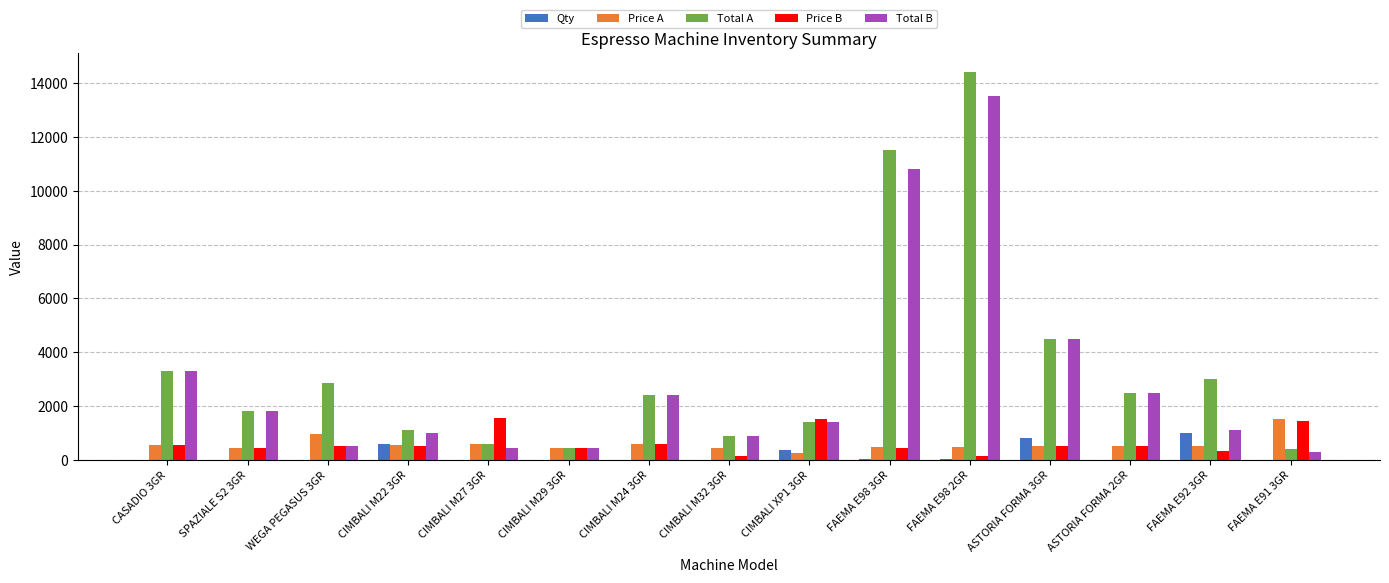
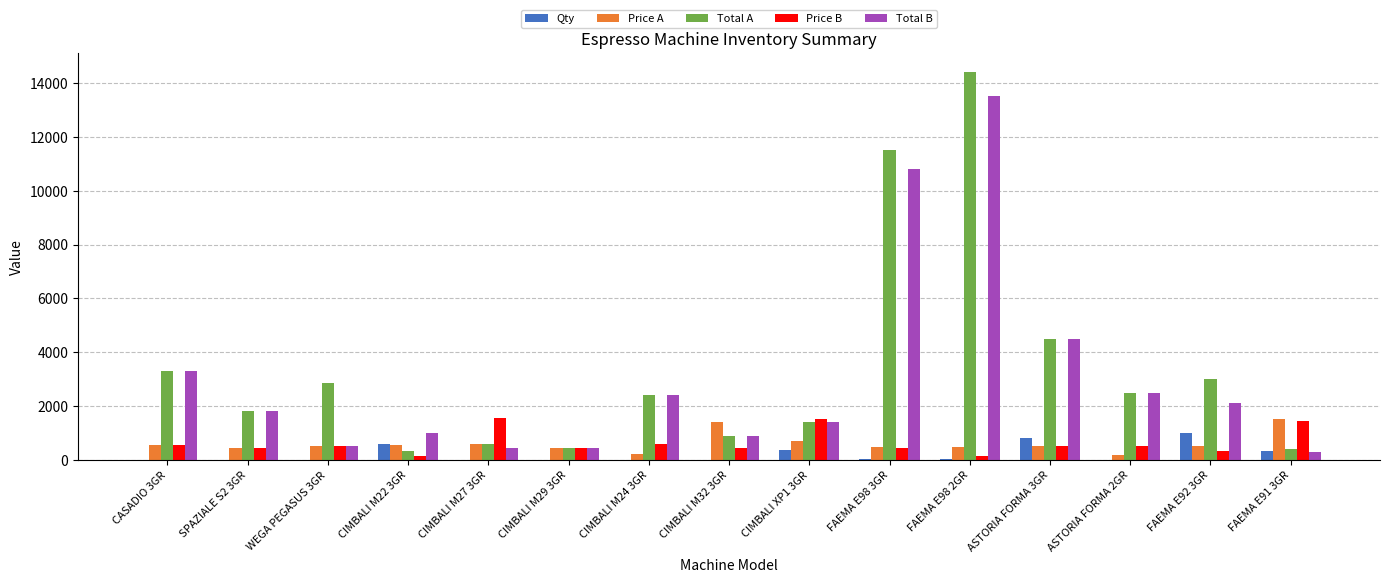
  {
    "Qty": {
      "CIMBALI M22 3GR": 600,
      "CIMBALI XP1 3GR": 400,
      "ASTORIA FORMA 3GR": 800,
      "FAEMA E92 3GR": 1000,
-     "FAEMA E91 3GR": 0
+     "FAEMA E91 3GR": 300
    },
    "Price A": {
      "CASADIO 3GR": 600,
      "SPAZIALE S2 3GR": 500,
-     "WEGA PEGASUS 3GR": 1000,
+     "WEGA PEGASUS 3GR": 500,
      "CIMBALI M22 3GR": 600,
      "CIMBALI M27 3GR": 600,
      "CIMBALI M29 3GR": 500,
-     "CIMBALI M24 3GR": 600,
-     "CIMBALI M32 3GR": 500,
-     "CIMBALI XP1 3GR": 300,
+     "CIMBALI M24 3GR": 200,
+     "CIMBALI M32 3GR": 1400,
+     "CIMBALI XP1 3GR": 700,
      "FAEMA E98 3GR": 500,
      "FAEMA E98 2GR": 500,
      "ASTORIA FORMA 3GR": 500,
-     "ASTORIA FORMA 2GR": 500,
+     "ASTORIA FORMA 2GR": 200,
      "FAEMA E92 3GR": 500,
      "FAEMA E91 3GR": 1500
    },
    "Total A": {
      "CASADIO 3GR": 3300,
      "SPAZIALE S2 3GR": 1800,
      "WEGA PEGASUS 3GR": 2900,
-     "CIMBALI M22 3GR": 1100,
+     "CIMBALI M22 3GR": 300,
      "CIMBALI M27 3GR": 600,
      "CIMBALI M29 3GR": 500,
      "CIMBALI M24 3GR": 2400,
      "CIMBALI M32 3GR": 900,
      "CIMBALI XP1 3GR": 1400,
      "FAEMA E98 3GR": 11500,
      "FAEMA E98 2GR": 14400,
      "ASTORIA FORMA 3GR": 4500,
      "ASTORIA FORMA 2GR": 2500,
      "FAEMA E92 3GR": 3000,
      "FAEMA E91 3GR": 400
    },
    "Price B": {
      "CASADIO 3GR": 600,
      "SPAZIALE S2 3GR": 500,
      "WEGA PEGASUS 3GR": 500,
-     "CIMBALI M22 3GR": 500,
+     "CIMBALI M22 3GR": 200,
      "CIMBALI M27 3GR": 1600,
      "CIMBALI M29 3GR": 500,
      "CIMBALI M24 3GR": 600,
-     "CIMBALI M32 3GR": 200,
+     "CIMBALI M32 3GR": 500,
      "CIMBALI XP1 3GR": 1500,
      "FAEMA E98 3GR": 500,
      "FAEMA E98 2GR": 200,
      "ASTORIA FORMA 3GR": 500,
      "ASTORIA FORMA 2GR": 500,
      "FAEMA E92 3GR": 400,
      "FAEMA E91 3GR": 1500
    },
    "Total B": {
      "CASADIO 3GR": 3300,
      "SPAZIALE S2 3GR": 1800,
      "WEGA PEGASUS 3GR": 500,
      "CIMBALI M22 3GR": 1000,
      "CIMBALI M27 3GR": 500,
      "CIMBALI M29 3GR": 500,
      "CIMBALI M24 3GR": 2400,
      "CIMBALI M32 3GR": 900,
      "CIMBALI XP1 3GR": 1400,
      "FAEMA E98 3GR": 10800,
      "FAEMA E98 2GR": 13500,
      "ASTORIA FORMA 3GR": 4500,
      "ASTORIA FORMA 2GR": 2500,
-     "FAEMA E92 3GR": 1100,
+     "FAEMA E92 3GR": 2100,
      "FAEMA E91 3GR": 300
    }
  }
